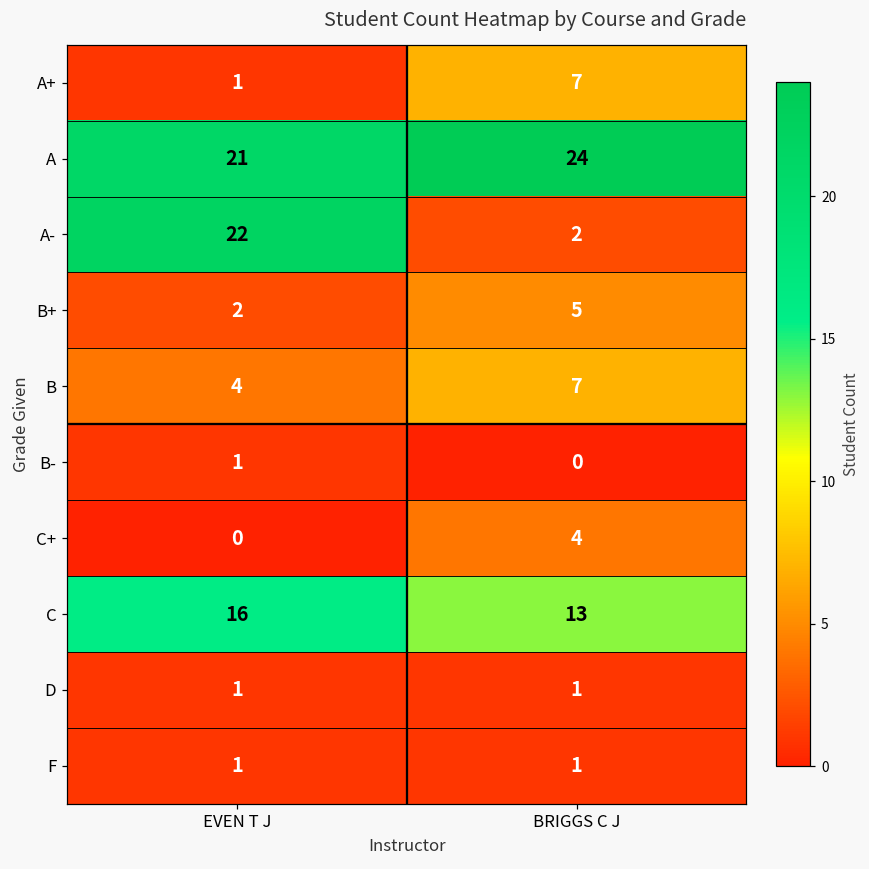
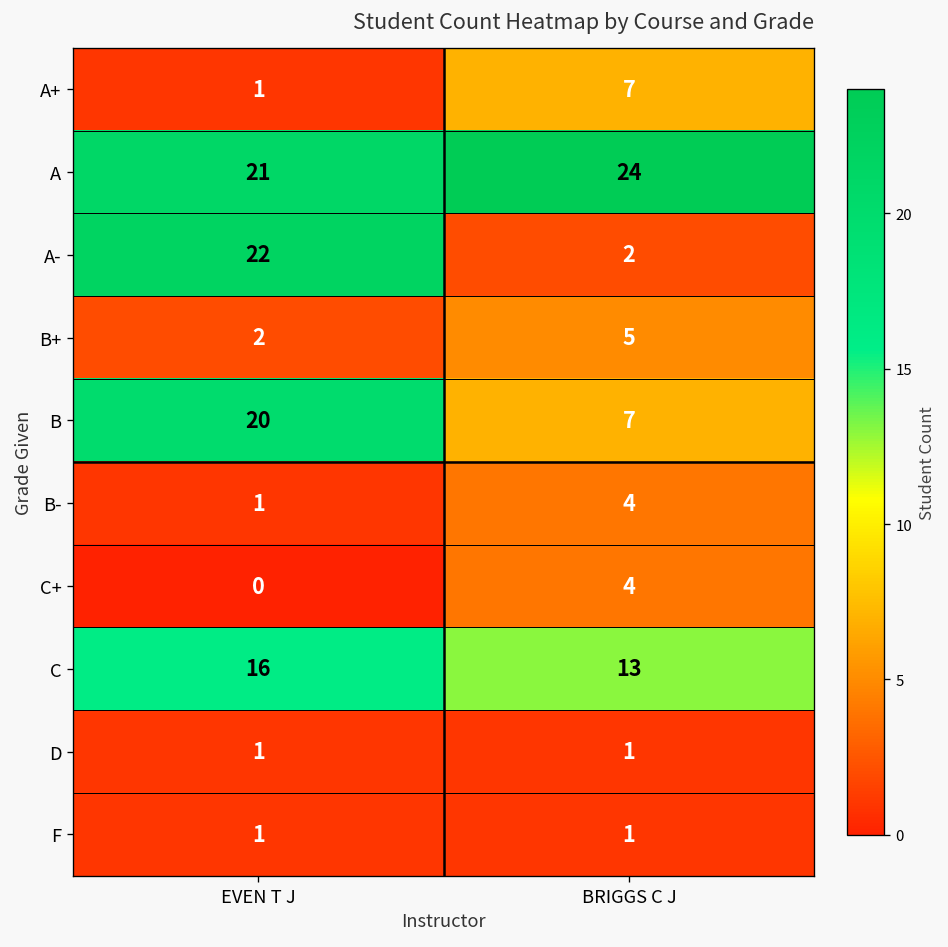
  {
    "A+": {
      "EVEN T J": 1,
      "BRIGGS C J": 7
    },
    "A": {
      "EVEN T J": 21,
      "BRIGGS C J": 24
    },
    "A-": {
      "EVEN T J": 22,
      "BRIGGS C J": 2
    },
    "B+": {
      "EVEN T J": 2,
      "BRIGGS C J": 5
    },
    "B": {
-     "EVEN T J": 4,
+     "EVEN T J": 20,
      "BRIGGS C J": 7
    },
    "B-": {
      "EVEN T J": 1,
-     "BRIGGS C J": 0
+     "BRIGGS C J": 4
    },
    "C+": {
      "EVEN T J": 0,
      "BRIGGS C J": 4
    },
    "C": {
      "EVEN T J": 16,
      "BRIGGS C J": 13
    },
    "D": {
      "EVEN T J": 1,
      "BRIGGS C J": 1
    },
    "F": {
      "EVEN T J": 1,
      "BRIGGS C J": 1
    }
  }
